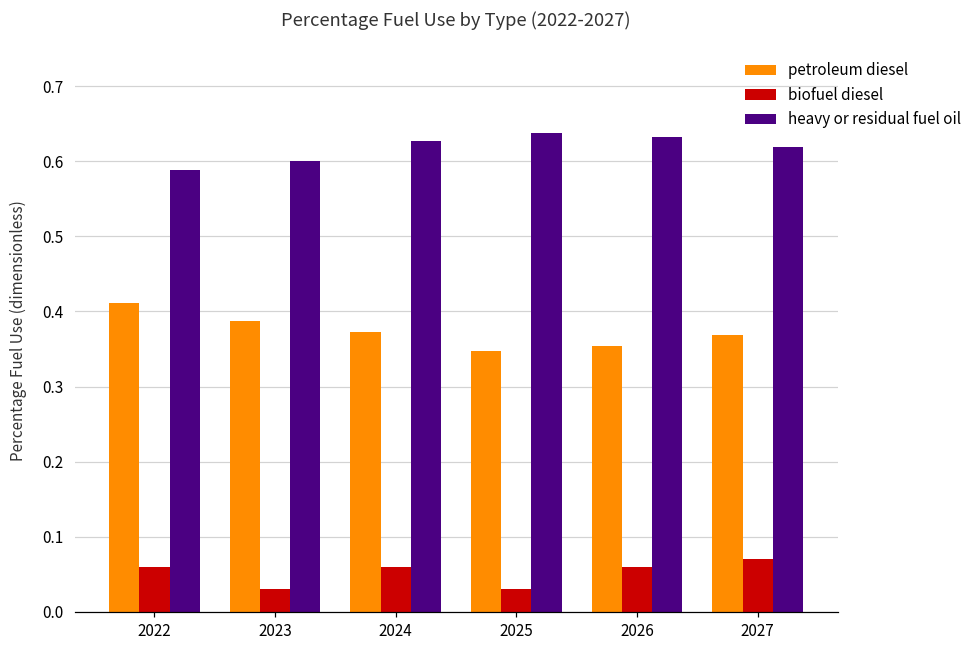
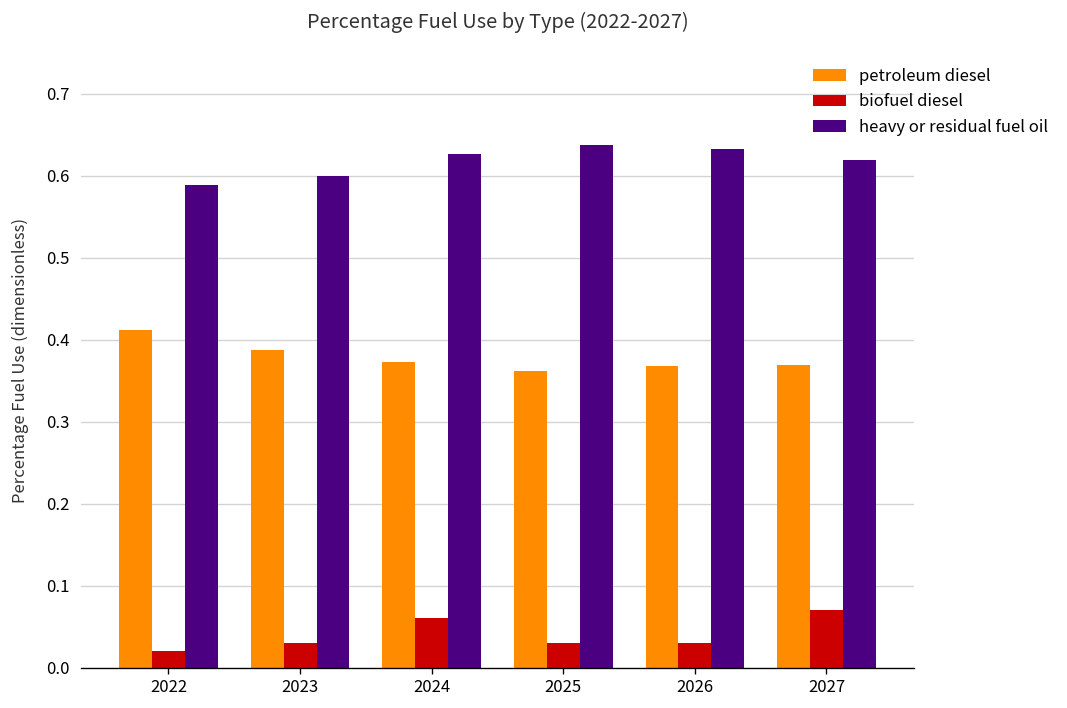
  {
    "petroleum diesel": {
      "2022": 0.41,
      "2023": 0.39,
      "2024": 0.37,
-     "2025": 0.35,
-     "2026": 0.35,
+     "2025": 0.36,
+     "2026": 0.37,
      "2027": 0.37
    },
    "biofuel diesel": {
-     "2022": 0.06,
+     "2022": 0.02,
      "2023": 0.03,
      "2024": 0.06,
      "2025": 0.03,
-     "2026": 0.06,
+     "2026": 0.03,
      "2027": 0.07
    },
    "heavy or residual fuel oil": {
      "2022": 0.59,
      "2023": 0.60,
      "2024": 0.63,
      "2025": 0.64,
      "2026": 0.63,
      "2027": 0.62
    }
  }
